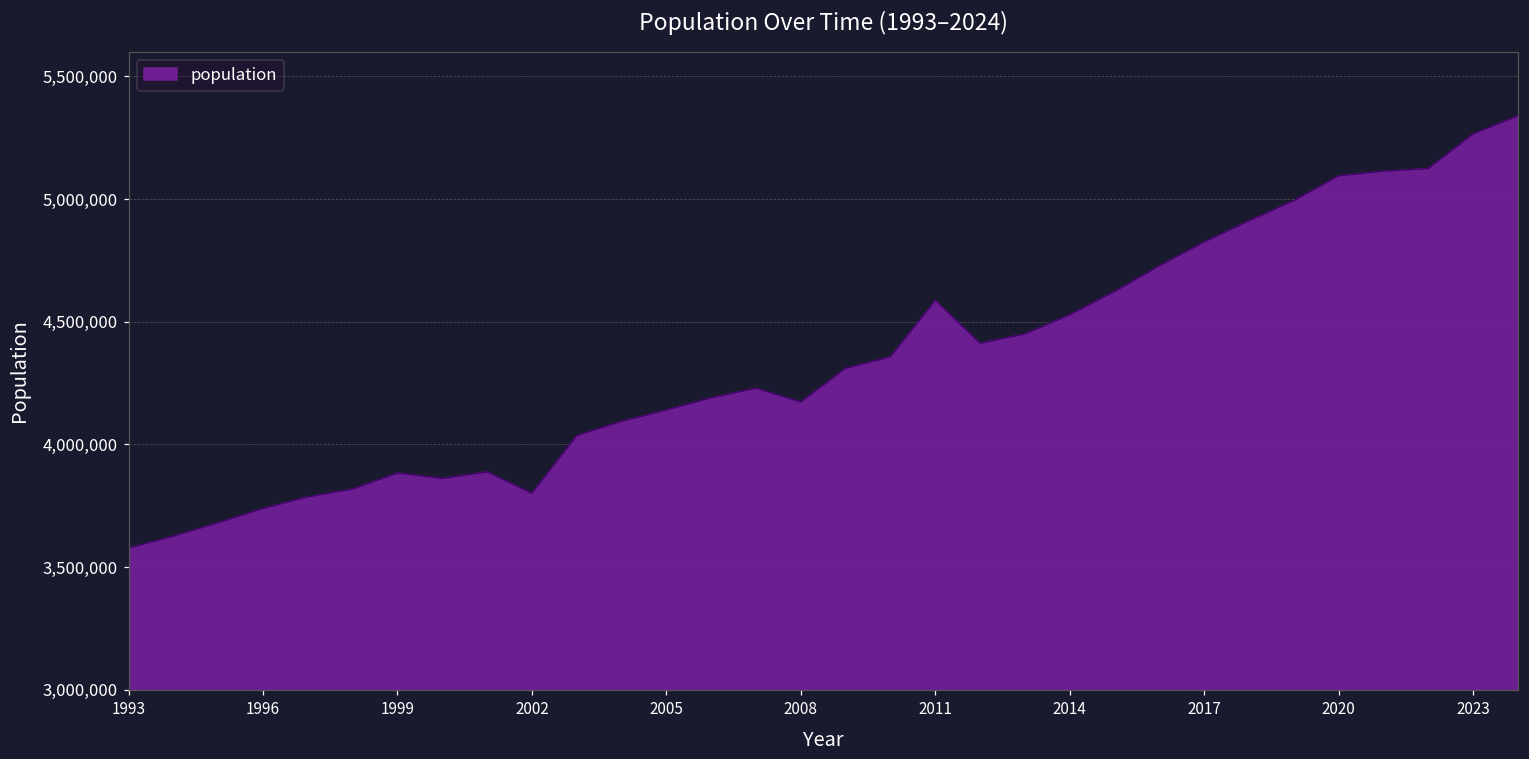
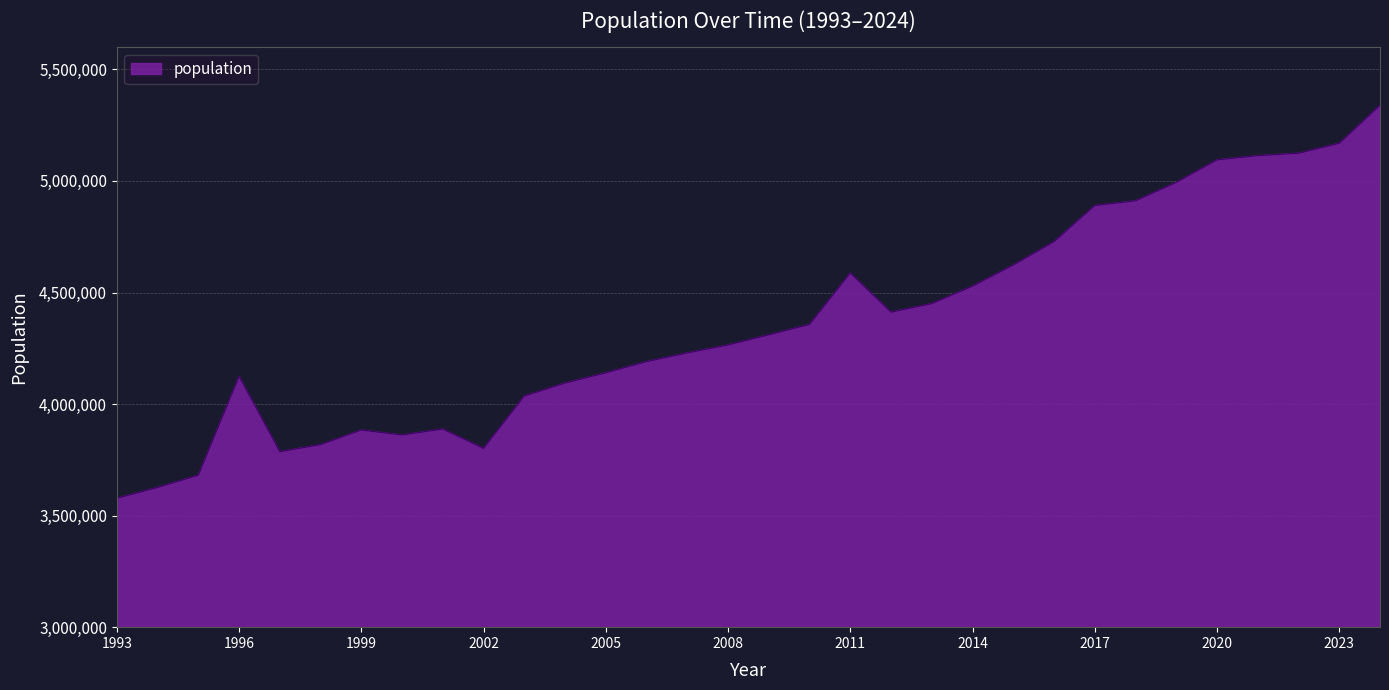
  {
    "1993": "3,580,000",
-   "1996": "3,740,000",
+   "1996": "4,120,000",
    "1999": "3,880,000",
    "2002": "3,800,000",
    "2005": "4,140,000",
-   "2008": "4,170,000",
+   "2008": "4,260,000",
    "2011": "4,590,000",
    "2014": "4,530,000",
-   "2017": "4,820,000",
+   "2017": "4,890,000",
    "2020": "5,090,000",
-   "2023": "5,270,000"
+   "2023": "5,170,000"
  }
